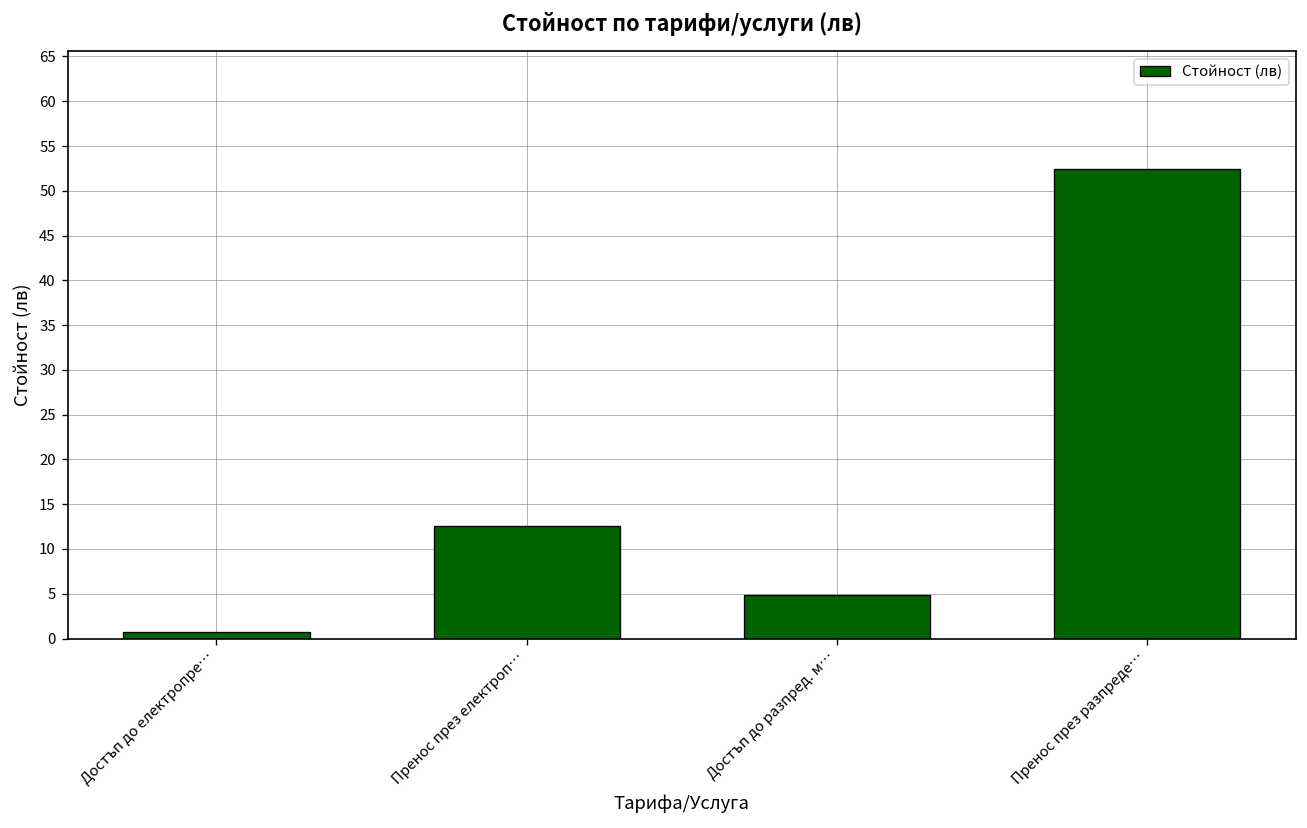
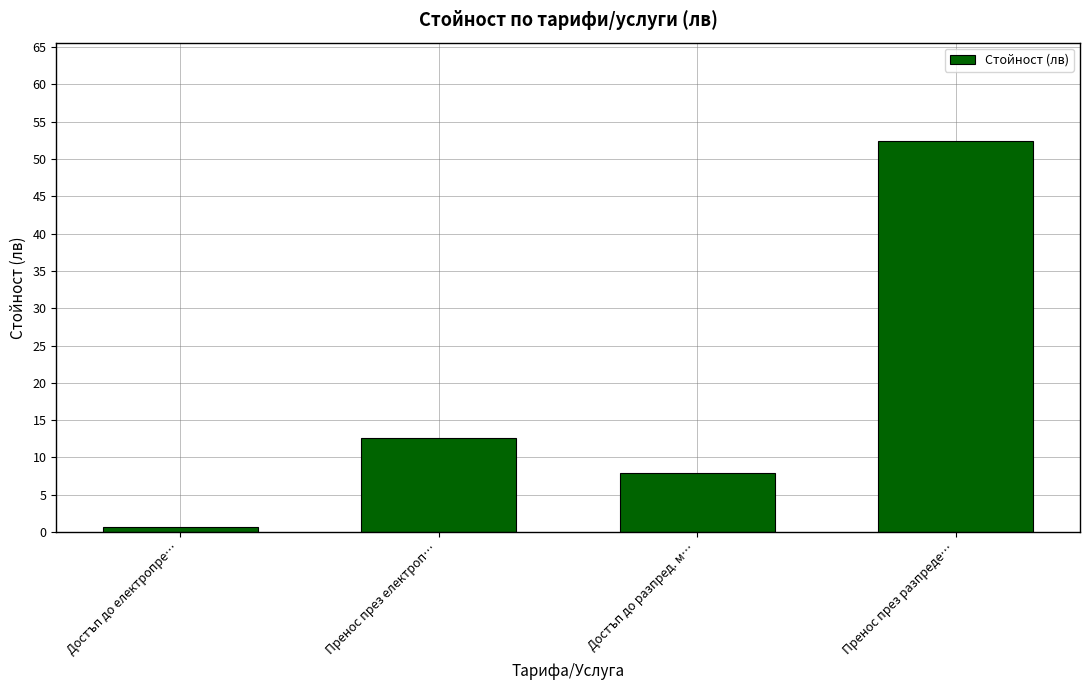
  {
    "Достъп до електропре…": 1,
    "Пренос през електроп…": 13,
-   "Достъп до разпред. м…": 5,
+   "Достъп до разпред. м…": 8,
    "Пренос през разпреде…": 52
  }
